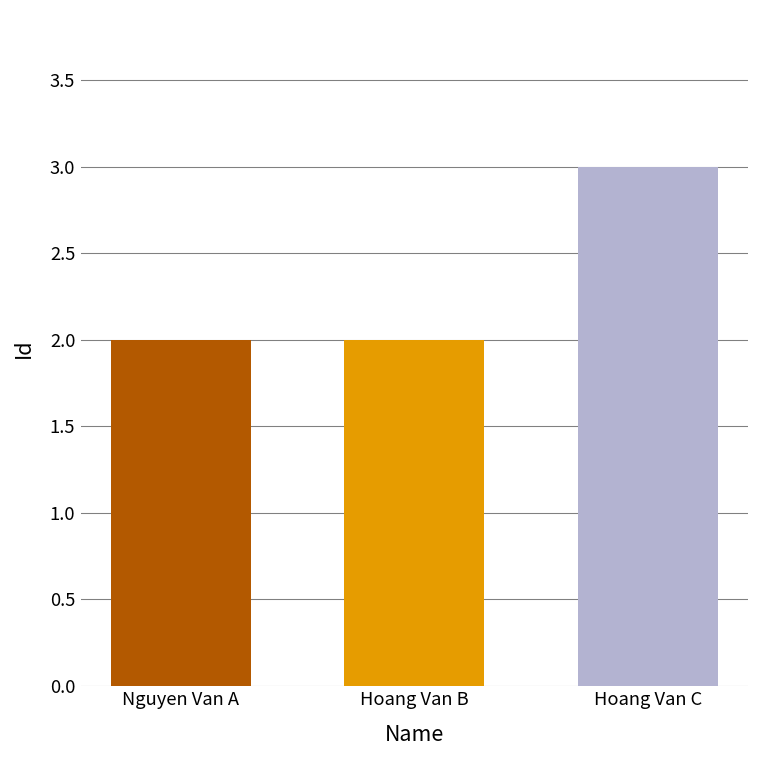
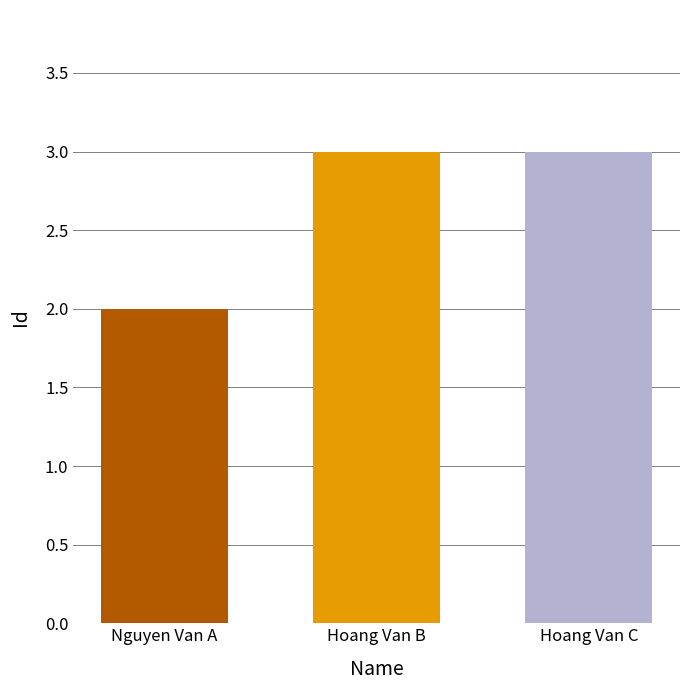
  {
    "Nguyen Van A": 2,
-   "Hoang Van B": 2,
+   "Hoang Van B": 3,
    "Hoang Van C": 3
  }
